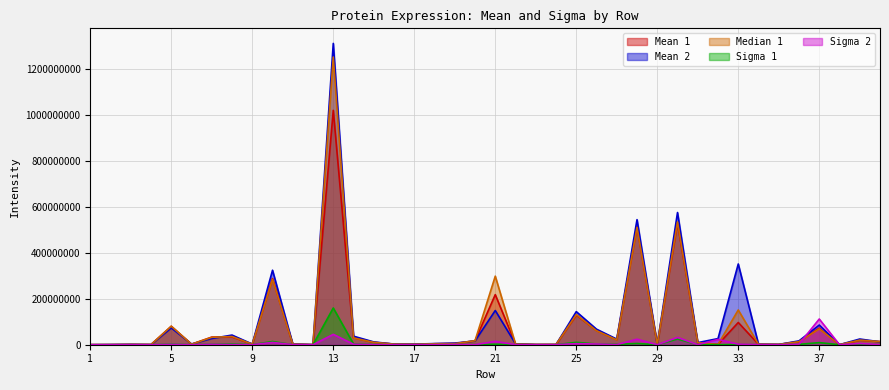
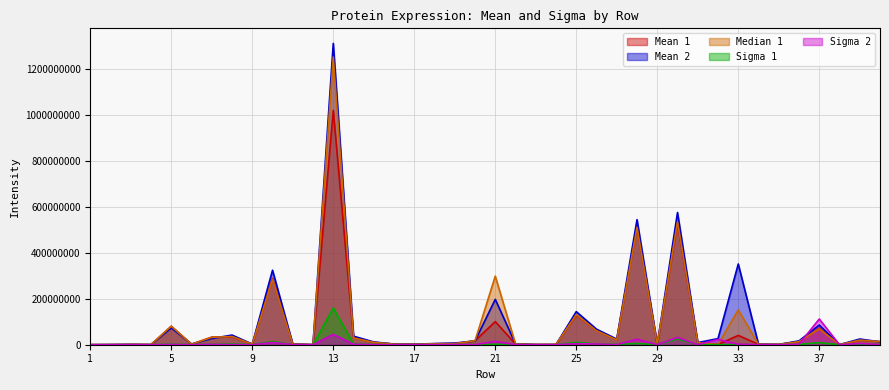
  {
    "Mean 1": {
      "13": 1020000000,
-     "21": 220000000,
-     "33": 100000000
+     "21": 100000000,
+     "33": 40000000
    },
    "Mean 2": {
      "13": 1310000000,
-     "21": 150000000,
+     "21": 200000000,
      "25": 140000000,
      "33": 350000000,
      "37": 90000000
    },
    "Median 1": {
      "13": 1250000000,
      "21": 300000000,
      "33": 150000000
    },
    "Sigma 1": {
      "13": 160000000,
      "21": 0,
      "37": 10000000
    },
    "Sigma 2": {
      "13": 50000000,
      "21": 10000000,
      "37": 110000000
    }
  }
